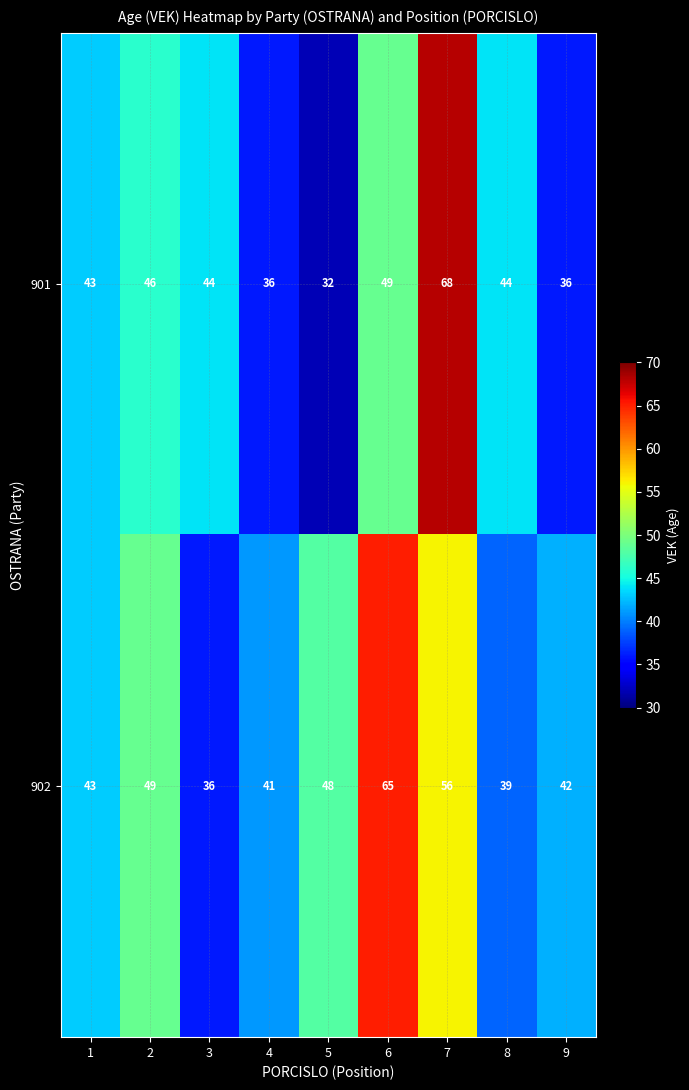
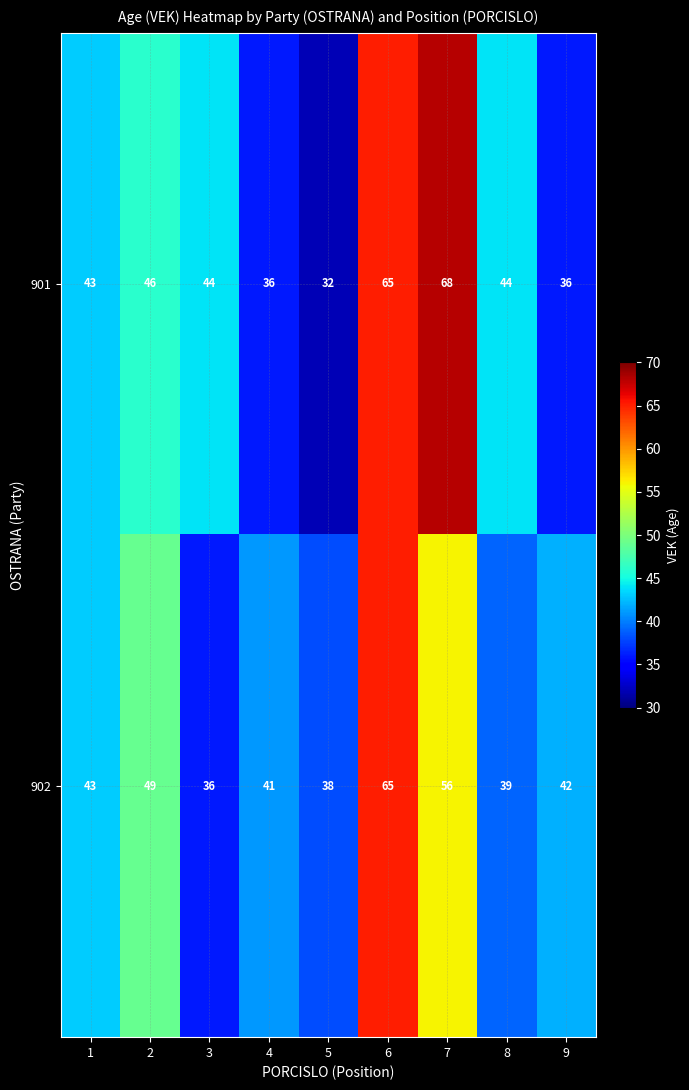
  {
    "901": {
      "1": 43,
      "2": 46,
      "3": 44,
      "4": 36,
      "5": 32,
-     "6": 49,
+     "6": 65,
      "7": 68,
      "8": 44,
      "9": 36
    },
    "902": {
      "1": 43,
      "2": 49,
      "3": 36,
      "4": 41,
-     "5": 48,
+     "5": 38,
      "6": 65,
      "7": 56,
      "8": 39,
      "9": 42
    }
  }
